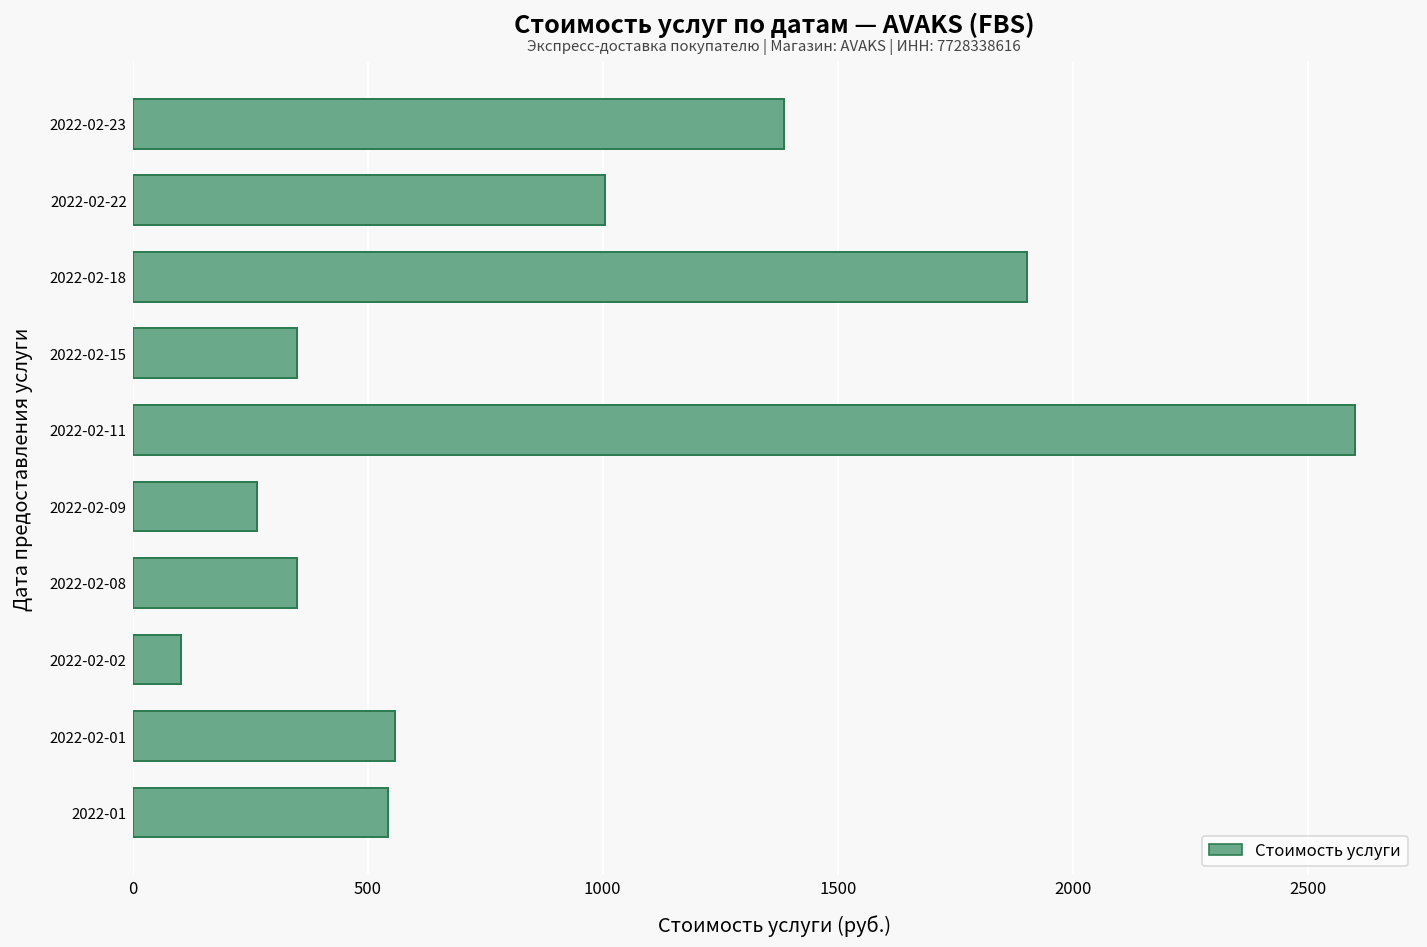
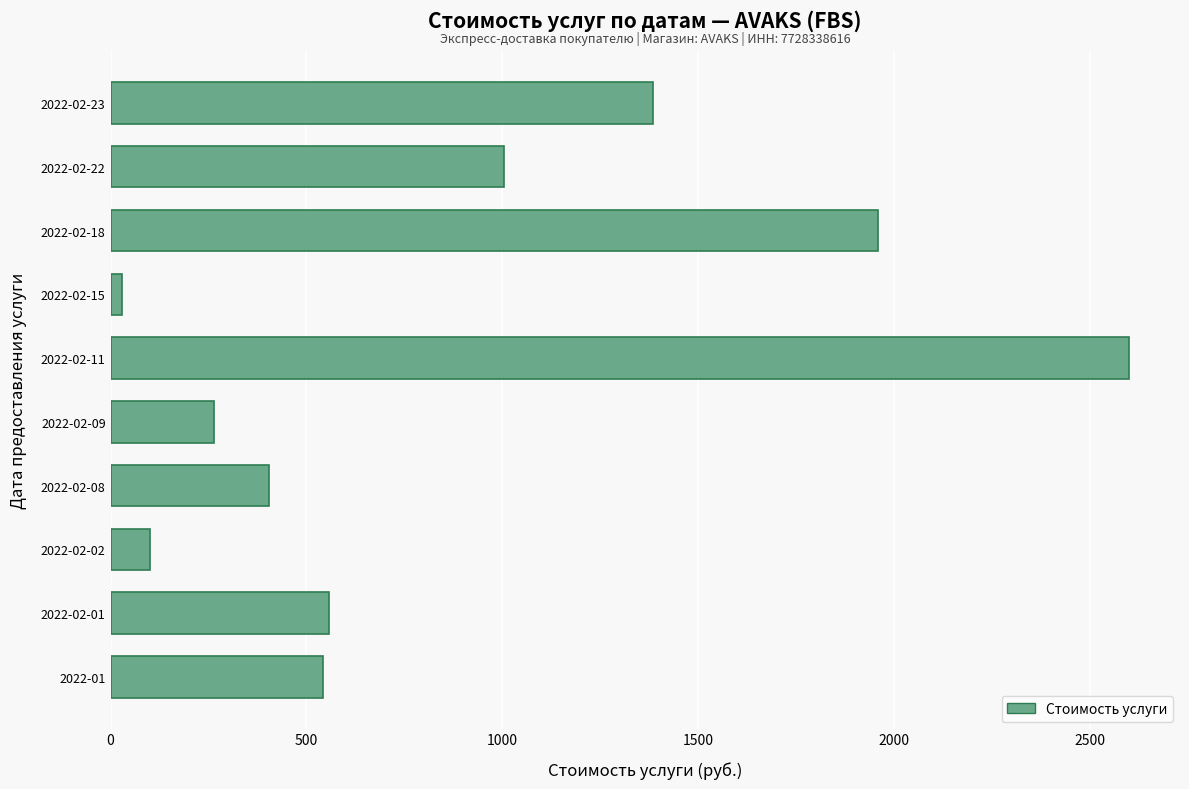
  {
    "2022-02-23": 1390,
    "2022-02-22": 1010,
-   "2022-02-18": 1900,
-   "2022-02-15": 350,
+   "2022-02-18": 1960,
+   "2022-02-15": 30,
    "2022-02-11": 2600,
    "2022-02-09": 260,
-   "2022-02-08": 350,
+   "2022-02-08": 410,
    "2022-02-02": 100,
    "2022-02-01": 560,
    "2022-01": 540
  }
